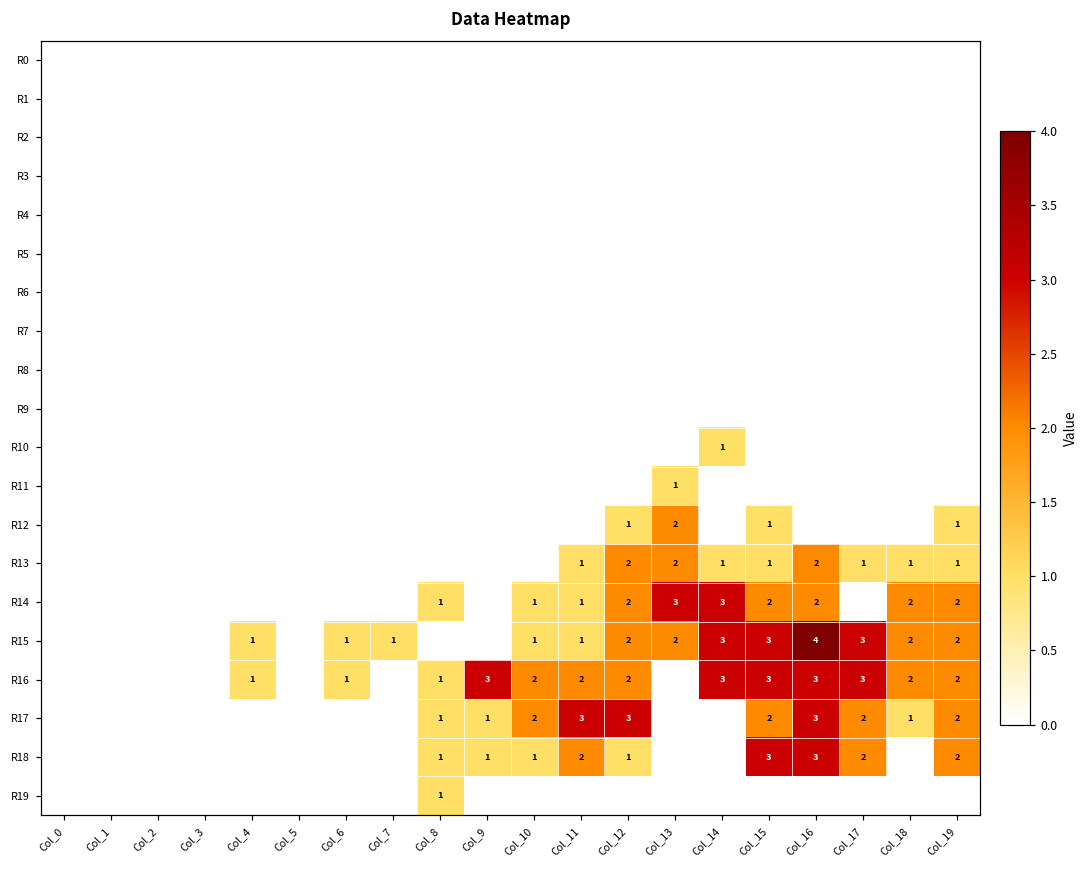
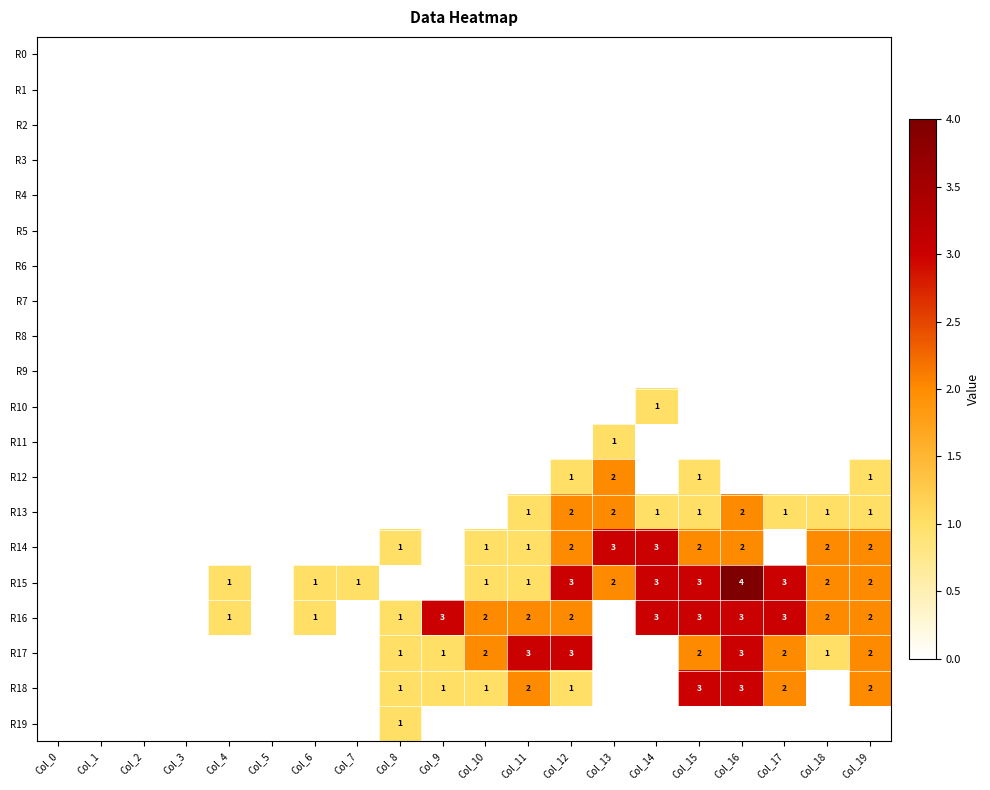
  {
    "R10": {
      "Col_14": 1
    },
    "R11": {
      "Col_13": 1
    },
    "R12": {
      "Col_12": 1,
      "Col_13": 2,
      "Col_15": 1,
      "Col_19": 1
    },
    "R13": {
      "Col_11": 1,
      "Col_12": 2,
      "Col_13": 2,
      "Col_14": 1,
      "Col_15": 1,
      "Col_16": 2,
      "Col_17": 1,
      "Col_18": 1,
      "Col_19": 1
    },
    "R14": {
      "Col_8": 1,
      "Col_10": 1,
      "Col_11": 1,
      "Col_12": 2,
      "Col_13": 3,
      "Col_14": 3,
      "Col_15": 2,
      "Col_16": 2,
      "Col_18": 2,
      "Col_19": 2
    },
    "R15": {
      "Col_4": 1,
      "Col_6": 1,
      "Col_7": 1,
      "Col_10": 1,
      "Col_11": 1,
-     "Col_12": 2,
+     "Col_12": 3,
      "Col_13": 2,
      "Col_14": 3,
      "Col_15": 3,
      "Col_16": 4,
      "Col_17": 3,
      "Col_18": 2,
      "Col_19": 2
    },
    "R16": {
      "Col_4": 1,
      "Col_6": 1,
      "Col_8": 1,
      "Col_9": 3,
      "Col_10": 2,
      "Col_11": 2,
      "Col_12": 2,
      "Col_14": 3,
      "Col_15": 3,
      "Col_16": 3,
      "Col_17": 3,
      "Col_18": 2,
      "Col_19": 2
    },
    "R17": {
      "Col_8": 1,
      "Col_9": 1,
      "Col_10": 2,
      "Col_11": 3,
      "Col_12": 3,
      "Col_15": 2,
      "Col_16": 3,
      "Col_17": 2,
      "Col_18": 1,
      "Col_19": 2
    },
    "R18": {
      "Col_8": 1,
      "Col_9": 1,
      "Col_10": 1,
      "Col_11": 2,
      "Col_12": 1,
      "Col_15": 3,
      "Col_16": 3,
      "Col_17": 2,
      "Col_19": 2
    },
    "R19": {
      "Col_8": 1
    }
  }
